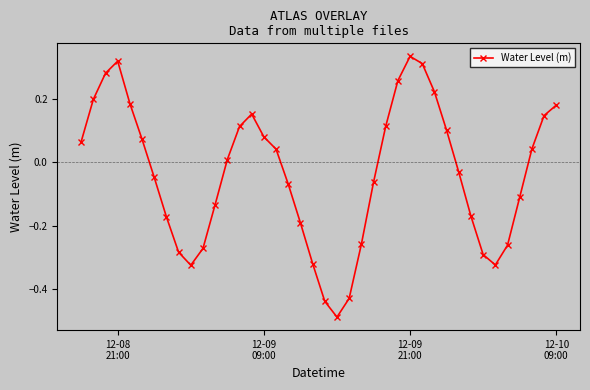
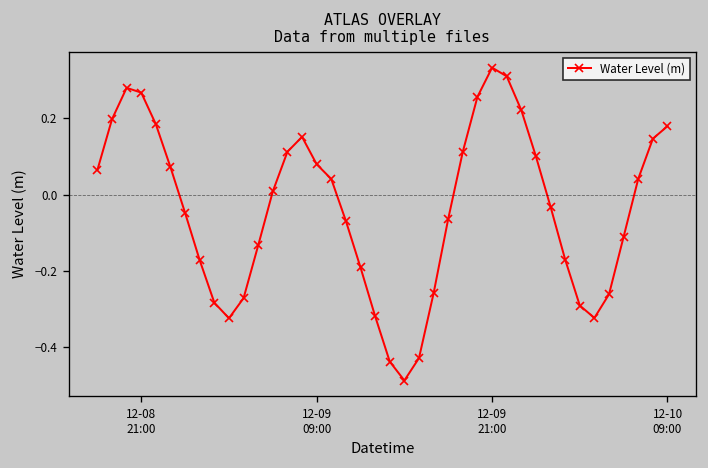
  {
-   "12-08 21:00": 0.32,
+   "12-08 21:00": 0.27,
    "12-09 09:00": 0.08,
    "12-09 21:00": 0.33,
    "12-10 09:00": 0.18
  }
